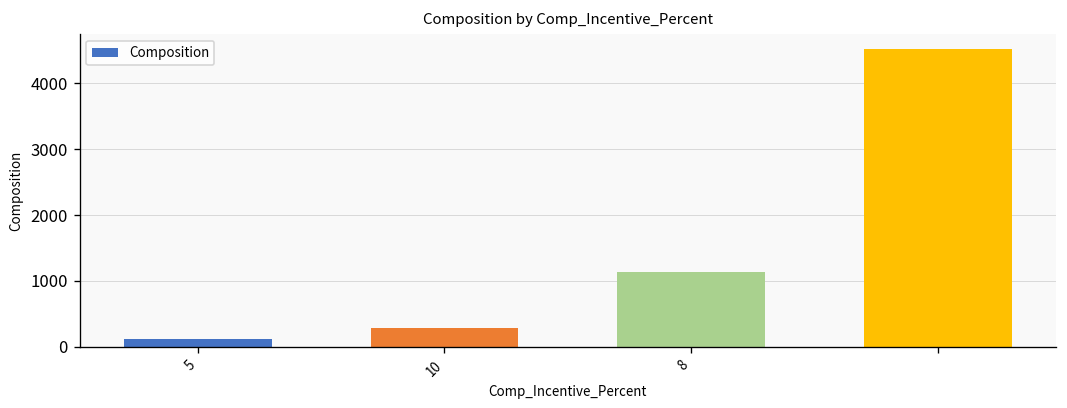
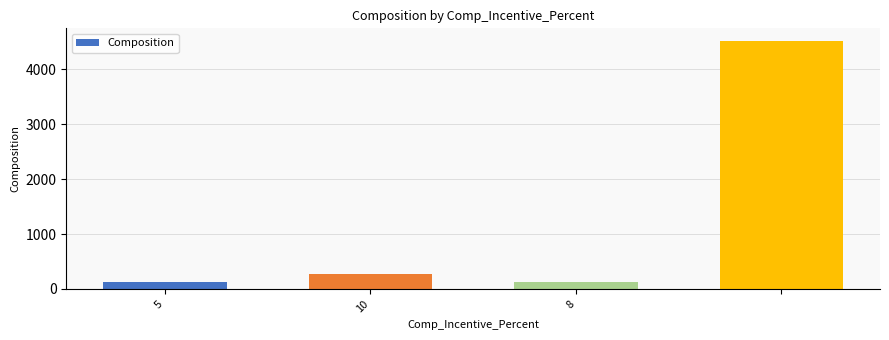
  {
    "5": 100,
    "10": 300,
-   "8": 1100
+   "8": 100
  }
